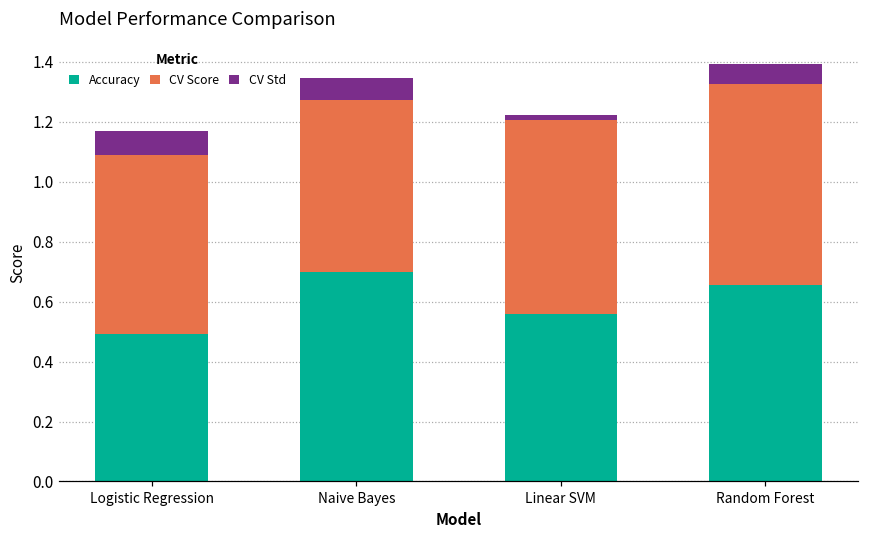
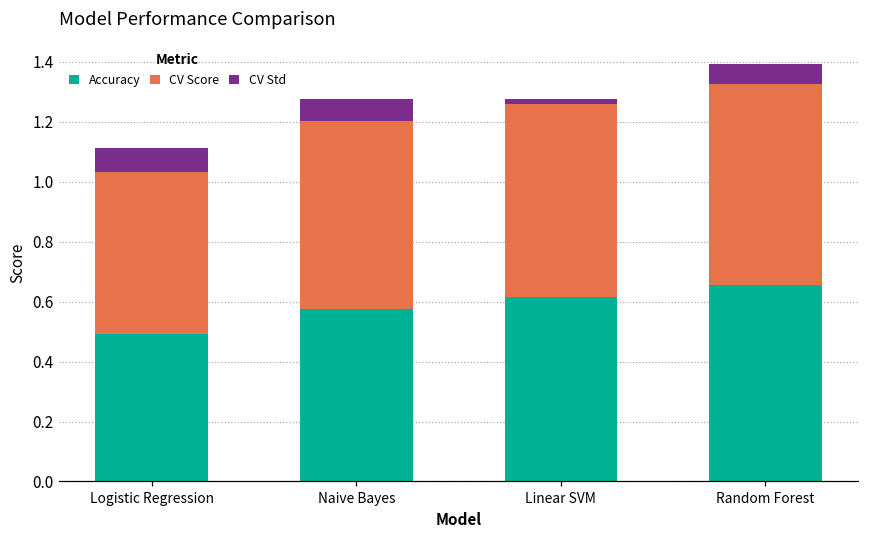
  {
    "Accuracy": {
      "Logistic Regression": 0.49,
-     "Naive Bayes": 0.70,
-     "Linear SVM": 0.56,
+     "Naive Bayes": 0.58,
+     "Linear SVM": 0.62,
      "Random Forest": 0.65
    },
    "CV Score": {
-     "Logistic Regression": 0.60,
-     "Naive Bayes": 0.57,
+     "Logistic Regression": 0.54,
+     "Naive Bayes": 0.63,
      "Linear SVM": 0.64,
      "Random Forest": 0.67
    },
    "CV Std": {
      "Logistic Regression": 0.08,
      "Naive Bayes": 0.07,
      "Linear SVM": 0.02,
      "Random Forest": 0.06
    }
  }
